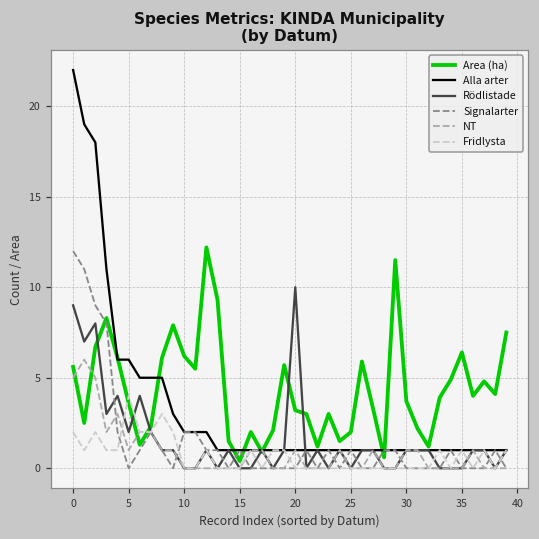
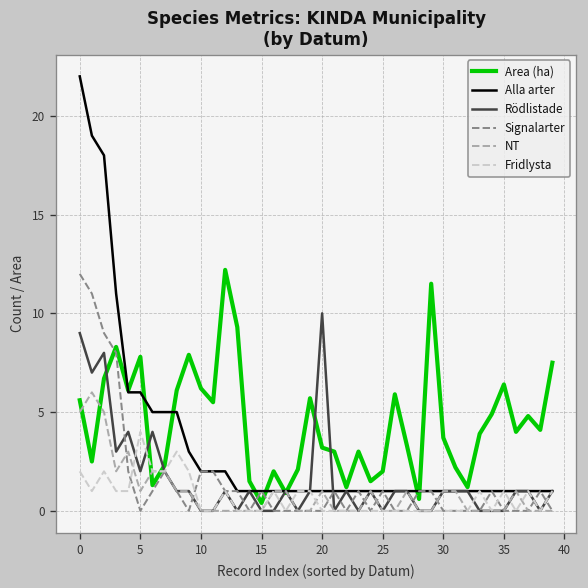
  {
    "Area (ha)": {
      "0": 5.6,
-     "5": 3.6,
+     "5": 7.8,
      "10": 6.2,
      "15": 0.4,
      "20": 3.2,
      "25": 2.0,
      "30": 3.7,
      "35": 6.4
    },
    "Alla arter": {
      "0": 22.0,
      "5": 6.0
    },
    "Rödlistade": {
      "0": 9.0,
      "5": 2.0,
      "20": 10.0
    }
  }
